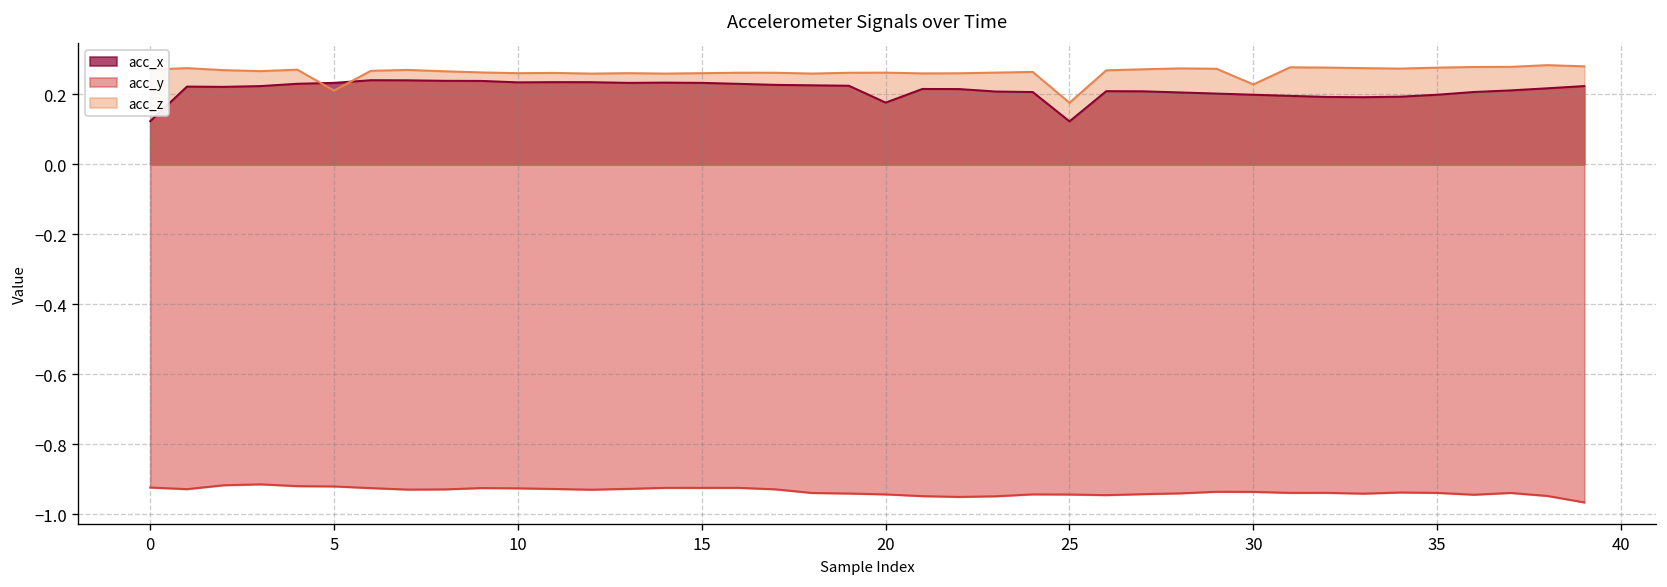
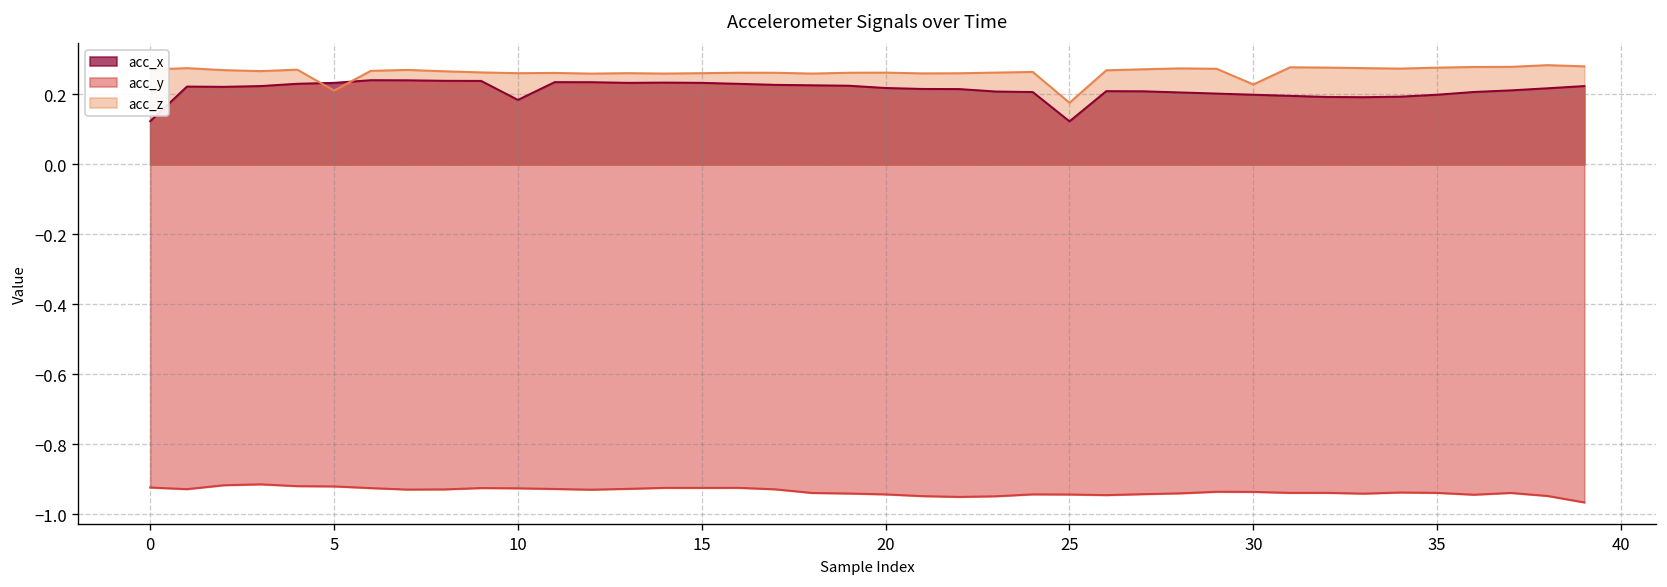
  {
    "acc_x": {
      "0": 0.12,
      "5": 0.23,
-     "10": 0.23,
+     "10": 0.18,
      "15": 0.23,
-     "20": 0.18,
+     "20": 0.22,
      "25": 0.12,
      "30": 0.20,
      "35": 0.20
    },
    "acc_z": {
      "5": 0.21,
      "10": 0.26,
      "15": 0.26,
      "20": 0.26,
      "25": 0.18,
      "30": 0.23,
      "35": 0.28
    }
  }
